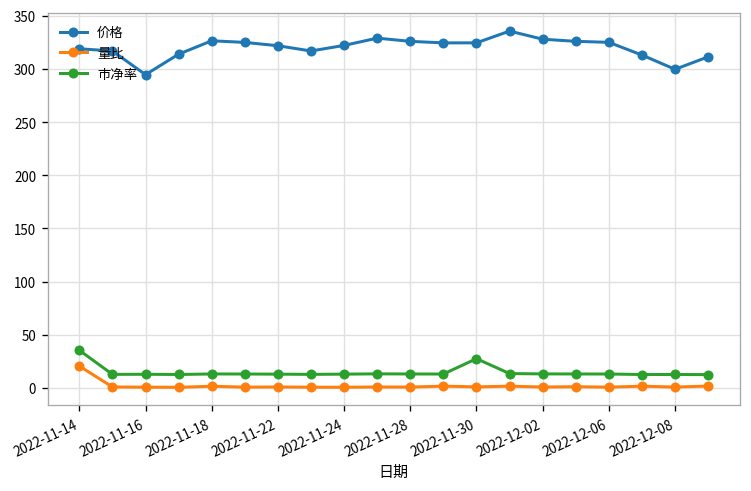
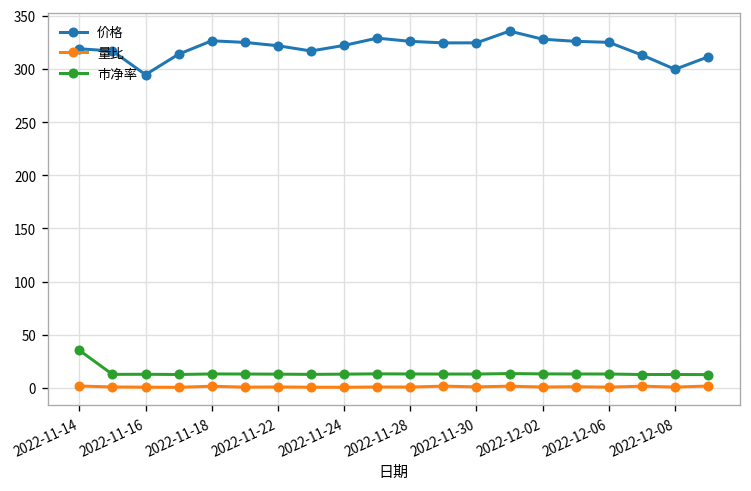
  {
    "价格": {
      "2022-11-14": 320,
      "2022-11-16": 290,
      "2022-11-18": 330,
      "2022-11-22": 320,
      "2022-11-24": 320,
      "2022-11-28": 330,
      "2022-11-30": 320,
      "2022-12-02": 330,
      "2022-12-06": 330,
      "2022-12-08": 300
    },
    "量比": {
-     "2022-11-14": 20,
+     "2022-11-14": 0,
      "2022-11-16": 0,
      "2022-11-18": 0,
      "2022-11-22": 0,
      "2022-11-24": 0,
      "2022-11-28": 0,
      "2022-11-30": 0,
      "2022-12-02": 0,
      "2022-12-06": 0,
      "2022-12-08": 0
    },
    "市净率": {
      "2022-11-14": 40,
      "2022-11-16": 10,
      "2022-11-18": 10,
      "2022-11-22": 10,
      "2022-11-24": 10,
      "2022-11-28": 10,
-     "2022-11-30": 30,
+     "2022-11-30": 10,
      "2022-12-02": 10,
      "2022-12-06": 10,
      "2022-12-08": 10
    }
  }
